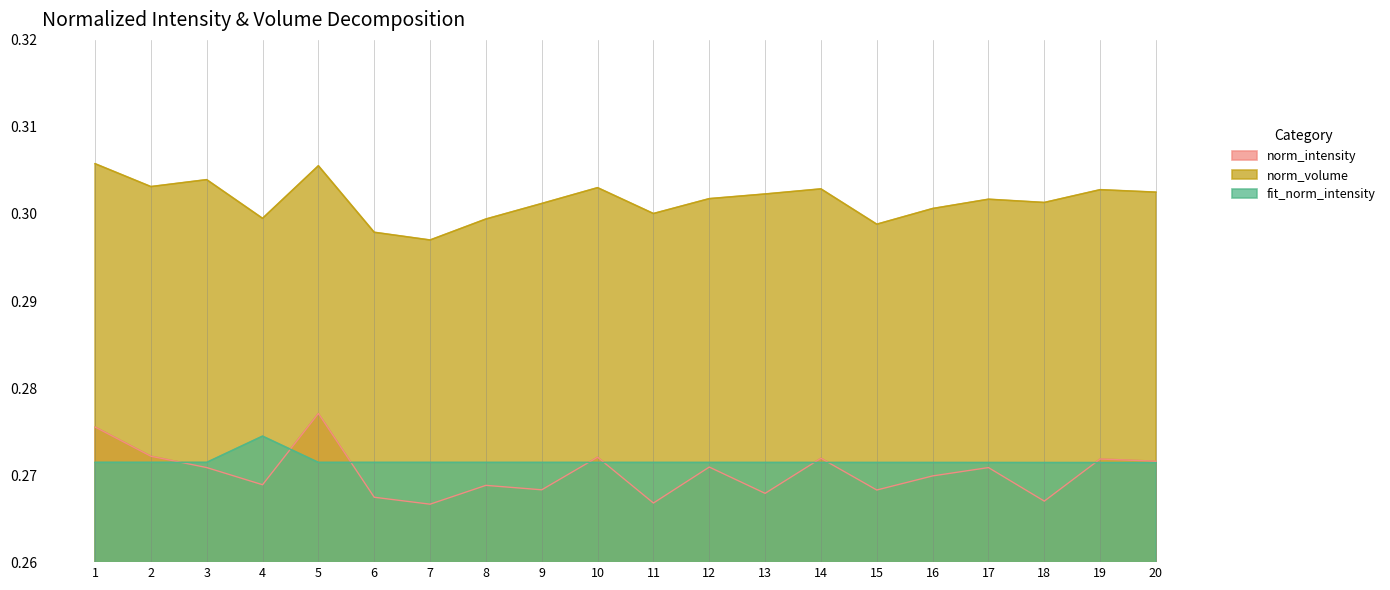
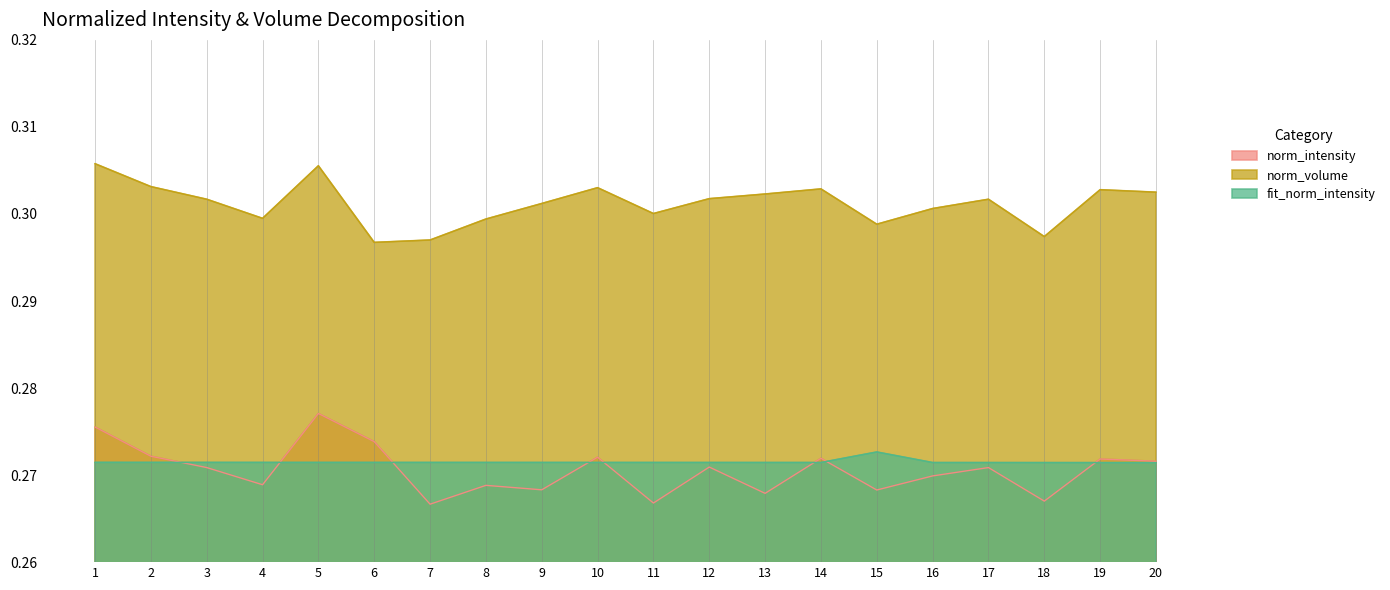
  {
    "norm_intensity": {
      "1": 0.276,
      "2": 0.272,
      "3": 0.271,
      "4": 0.269,
      "5": 0.277,
-     "6": 0.267,
+     "6": 0.274,
      "7": 0.267,
      "8": 0.269,
      "9": 0.268,
      "10": 0.272,
      "11": 0.267,
      "12": 0.271,
      "13": 0.268,
      "14": 0.272,
      "15": 0.268,
      "16": 0.270,
      "17": 0.271,
      "18": 0.267,
      "19": 0.272
    },
    "norm_volume": {
      "1": 0.306,
      "2": 0.303,
-     "3": 0.304,
+     "3": 0.302,
      "4": 0.299,
      "5": 0.306,
-     "6": 0.298,
+     "6": 0.297,
      "7": 0.297,
      "8": 0.299,
      "9": 0.301,
      "10": 0.303,
      "11": 0.300,
      "12": 0.302,
      "13": 0.302,
      "14": 0.303,
      "15": 0.299,
      "16": 0.301,
      "17": 0.302,
-     "18": 0.301,
+     "18": 0.297,
      "19": 0.303,
      "20": 0.303
    },
    "fit_norm_intensity": {
      "1": 0.271,
      "2": 0.271,
      "3": 0.271,
-     "4": 0.274,
+     "4": 0.271,
      "5": 0.271,
      "6": 0.271,
      "7": 0.271,
      "8": 0.271,
      "9": 0.271,
      "10": 0.271,
      "11": 0.271,
      "12": 0.271,
      "13": 0.271,
      "14": 0.271,
-     "15": 0.271,
+     "15": 0.273,
      "16": 0.271,
      "17": 0.271,
      "18": 0.271,
      "19": 0.271
    }
  }
